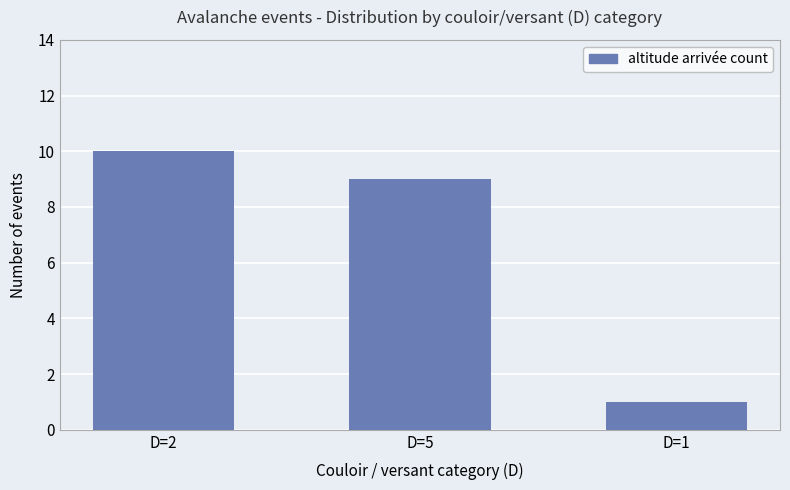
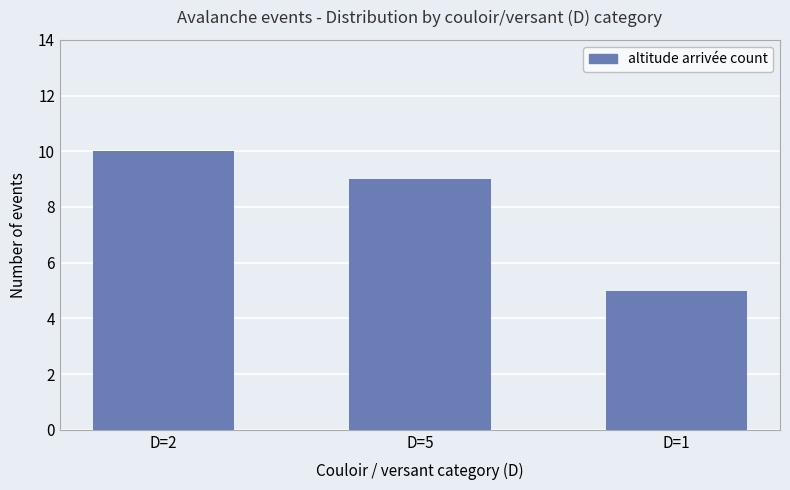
  {
    "D=2": 10,
    "D=5": 9,
-   "D=1": 1
+   "D=1": 5
  }
